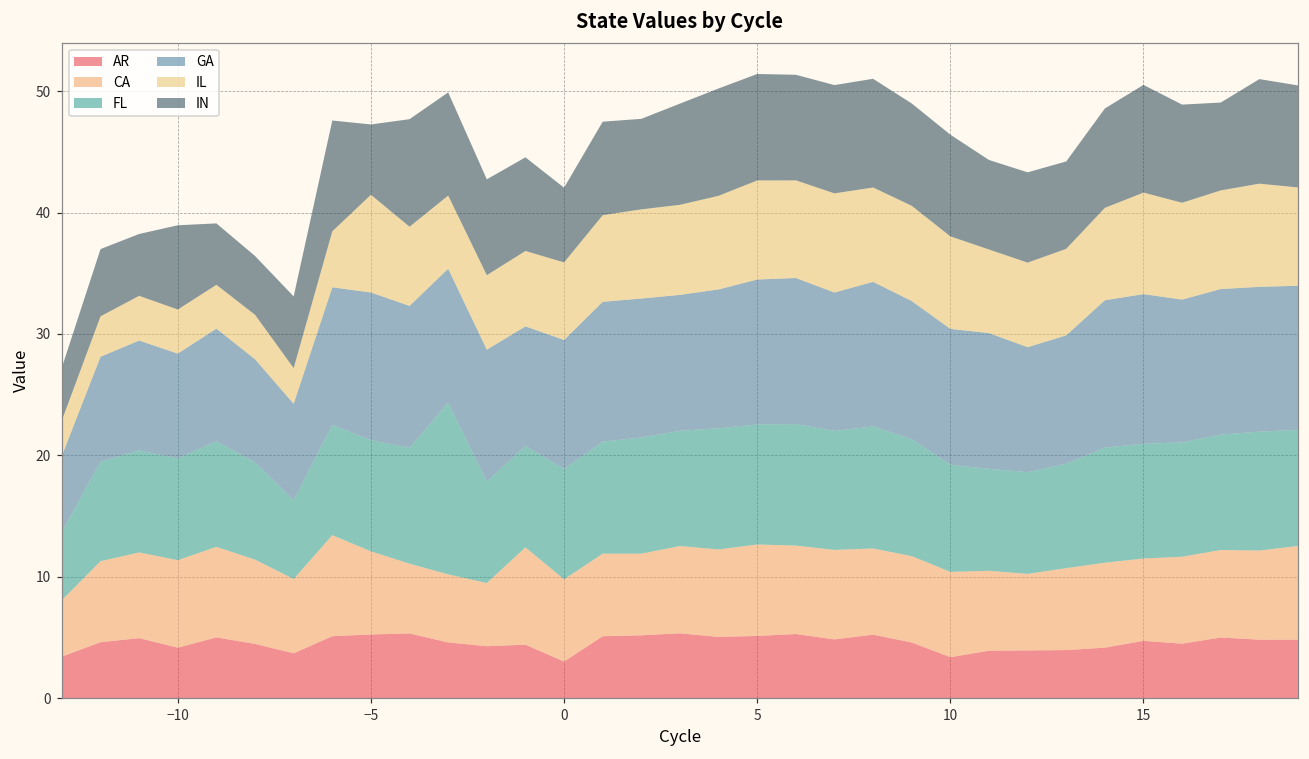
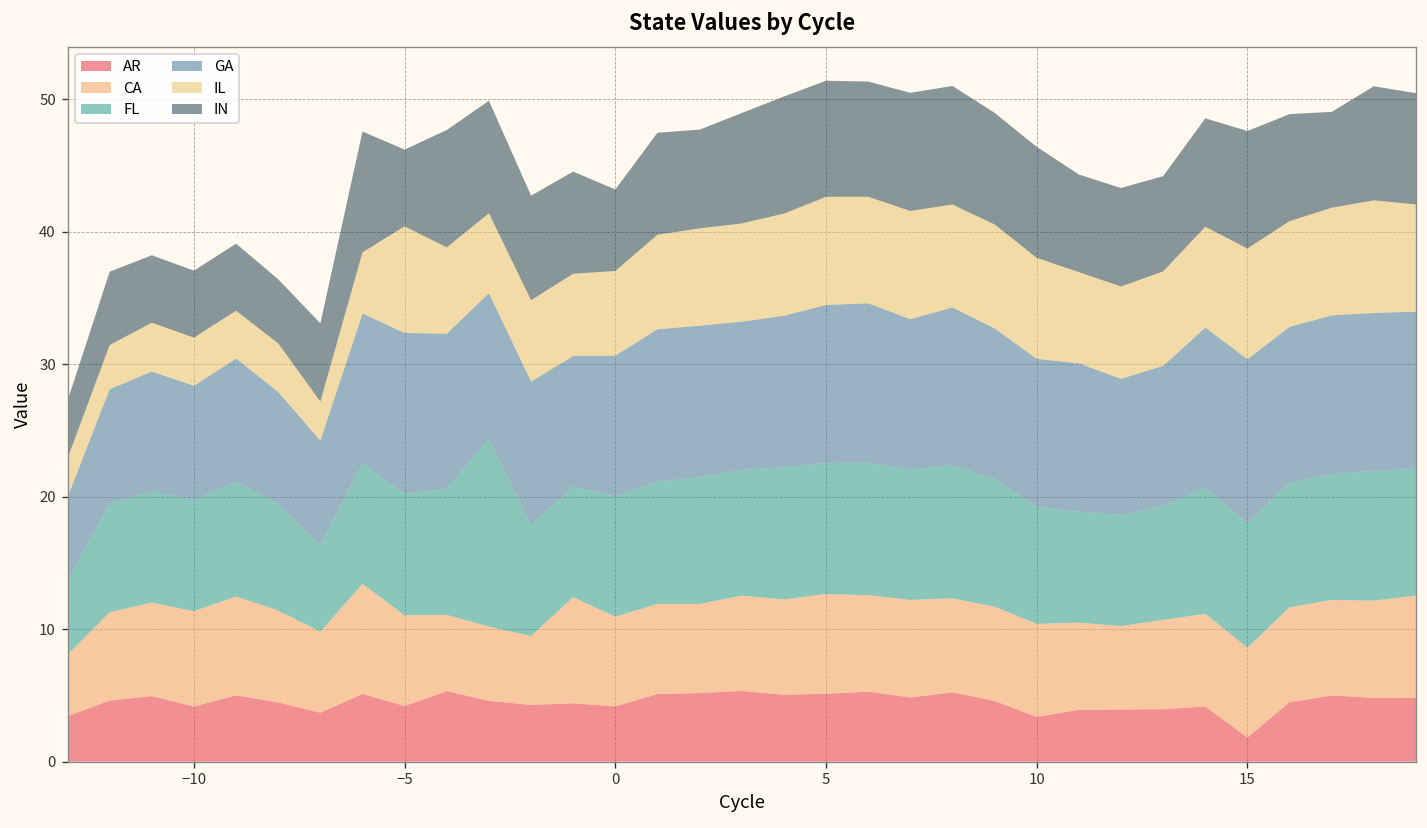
  {
    "AR": {
      "−10": 4.2,
-     "−5": 5.3,
-     "0": 3.0,
+     "−5": 4.2,
+     "0": 4.2,
      "5": 5.1,
      "10": 3.4,
-     "15": 4.7
+     "15": 1.8
    },
    "IN": {
-     "−10": 6.9,
+     "−10": 5.1,
      "−5": 5.8,
      "0": 6.2,
      "5": 8.8,
      "10": 8.4,
      "15": 8.9
    }
  }
